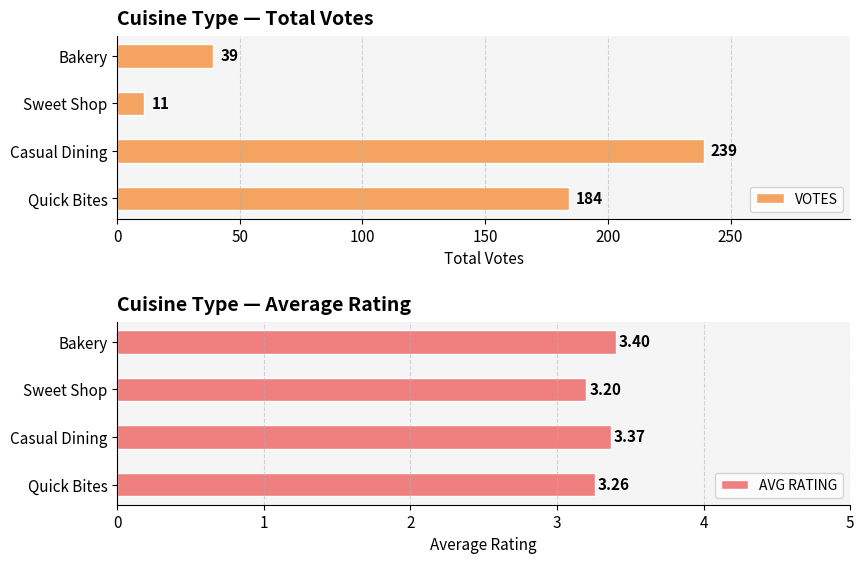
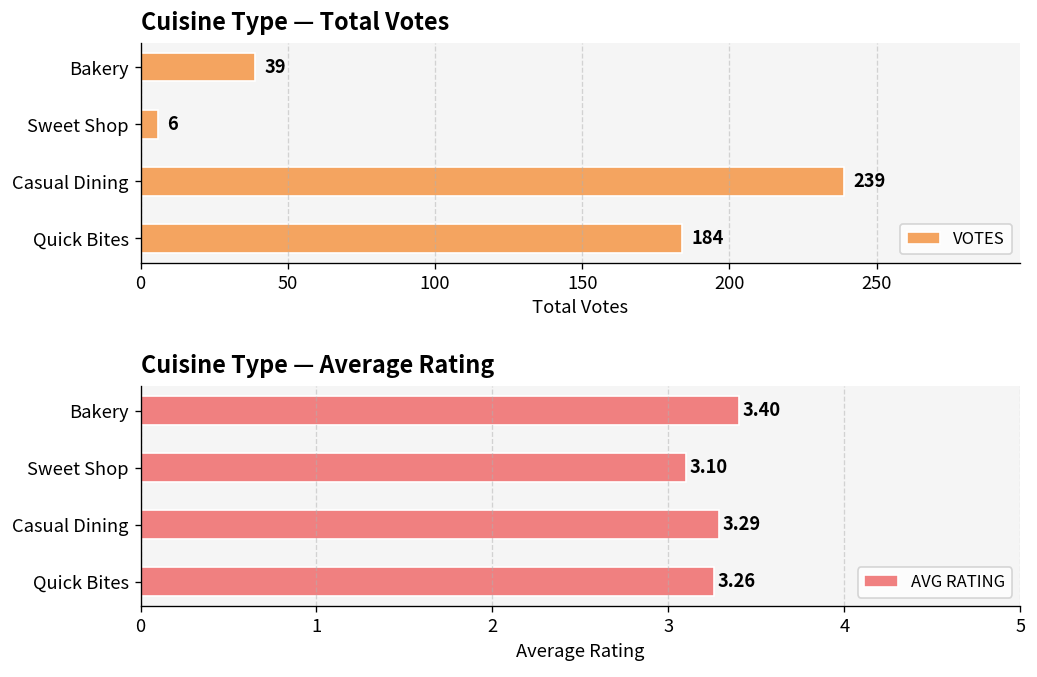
  {
    "Cuisine Type — Total Votes": {
      "Bakery": 39,
-     "Sweet Shop": 11,
+     "Sweet Shop": 6,
      "Casual Dining": 239,
      "Quick Bites": 184
    },
    "Cuisine Type — Average Rating": {
      "Bakery": 3.40,
-     "Sweet Shop": 3.20,
-     "Casual Dining": 3.37,
+     "Sweet Shop": 3.10,
+     "Casual Dining": 3.29,
      "Quick Bites": 3.26
    }
  }
